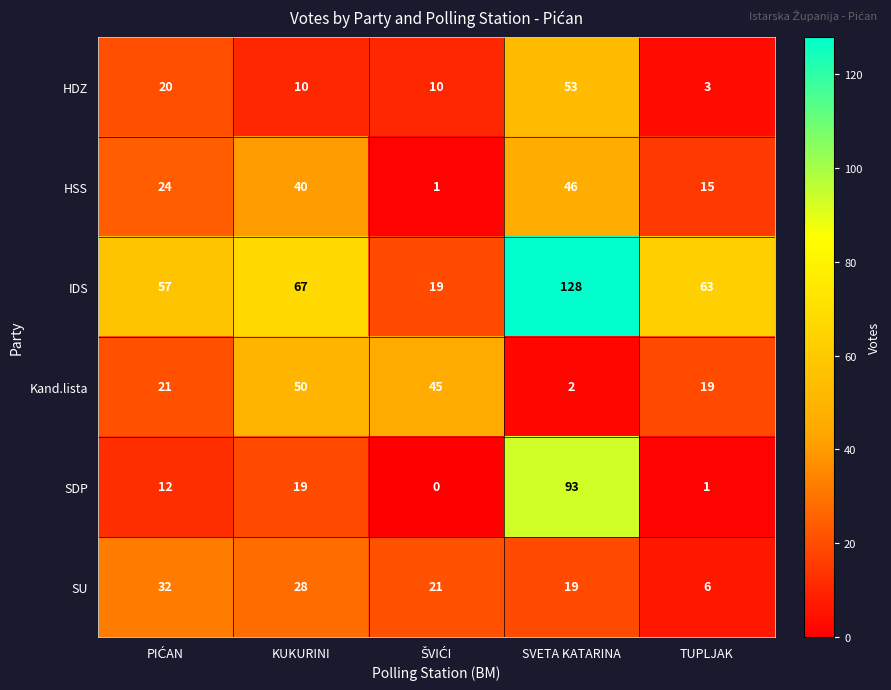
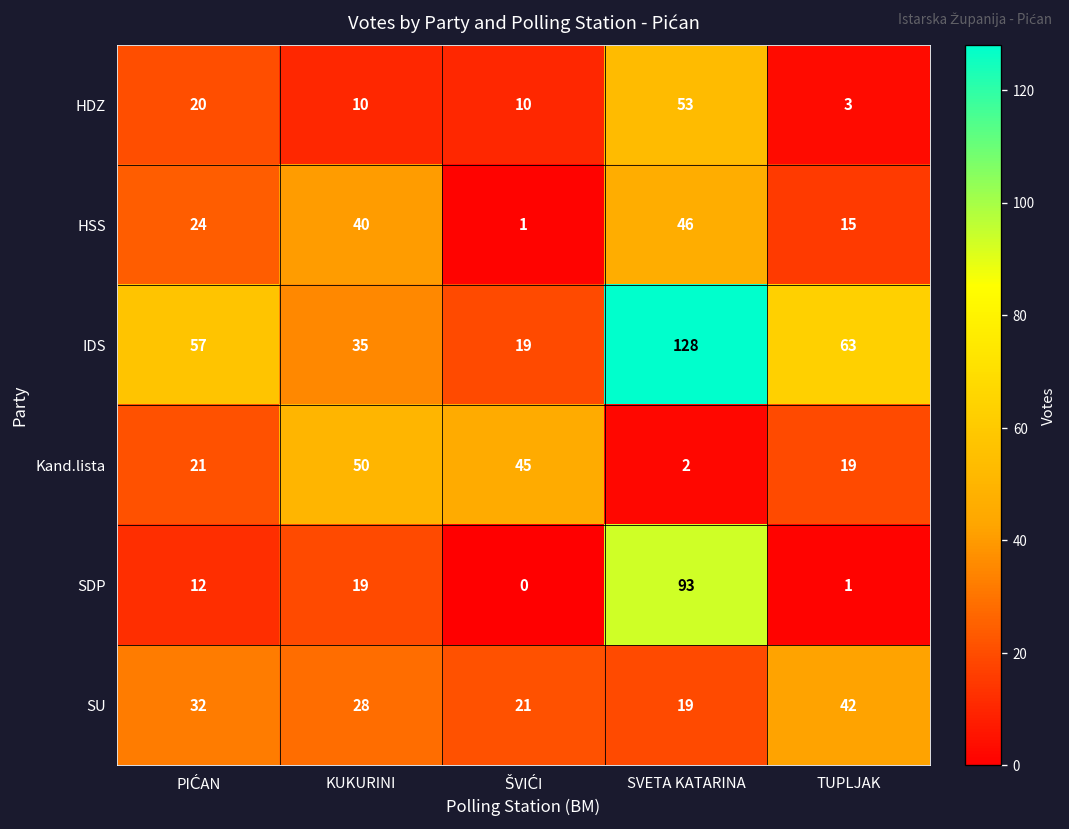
  {
    "HDZ": {
      "PIĆAN": 20,
      "KUKURINI": 10,
      "ŠVIĆI": 10,
      "SVETA KATARINA": 53,
      "TUPLJAK": 3
    },
    "HSS": {
      "PIĆAN": 24,
      "KUKURINI": 40,
      "ŠVIĆI": 1,
      "SVETA KATARINA": 46,
      "TUPLJAK": 15
    },
    "IDS": {
      "PIĆAN": 57,
-     "KUKURINI": 67,
+     "KUKURINI": 35,
      "ŠVIĆI": 19,
      "SVETA KATARINA": 128,
      "TUPLJAK": 63
    },
    "Kand.lista": {
      "PIĆAN": 21,
      "KUKURINI": 50,
      "ŠVIĆI": 45,
      "SVETA KATARINA": 2,
      "TUPLJAK": 19
    },
    "SDP": {
      "PIĆAN": 12,
      "KUKURINI": 19,
      "ŠVIĆI": 0,
      "SVETA KATARINA": 93,
      "TUPLJAK": 1
    },
    "SU": {
      "PIĆAN": 32,
      "KUKURINI": 28,
      "ŠVIĆI": 21,
      "SVETA KATARINA": 19,
-     "TUPLJAK": 6
+     "TUPLJAK": 42
    }
  }
